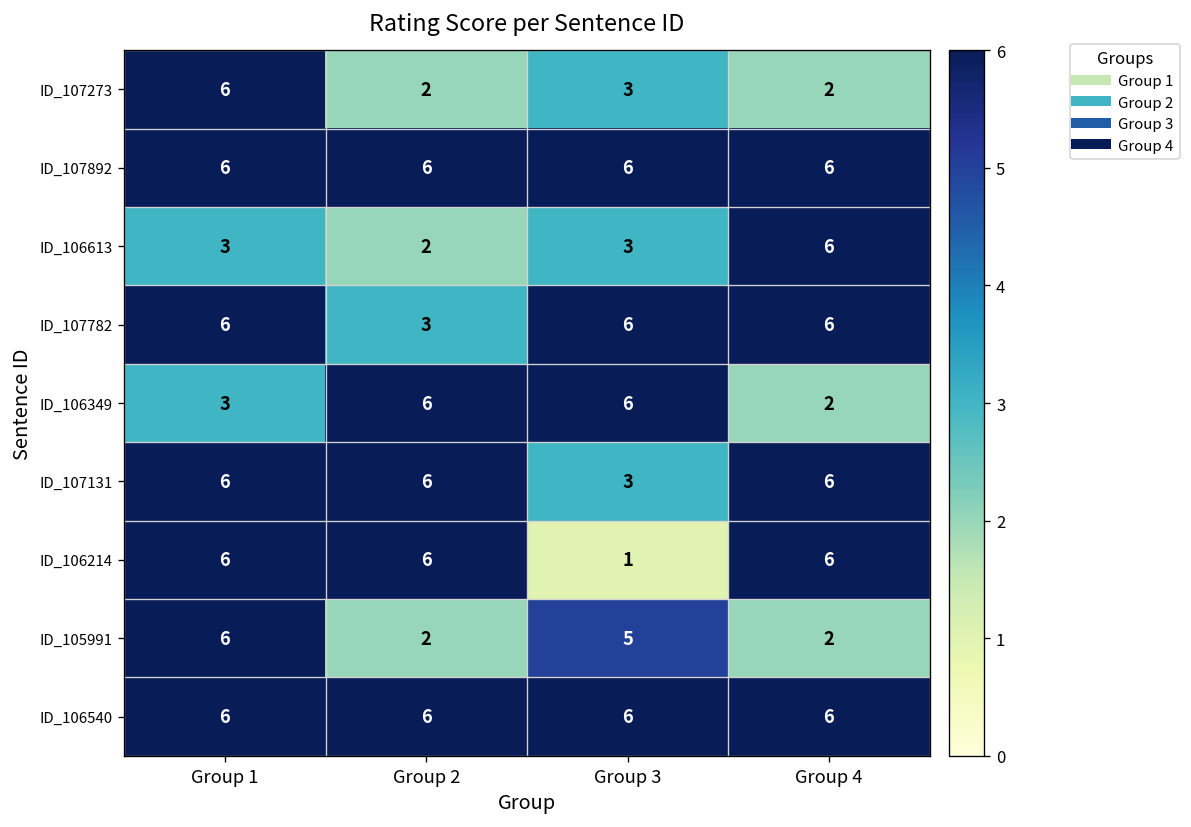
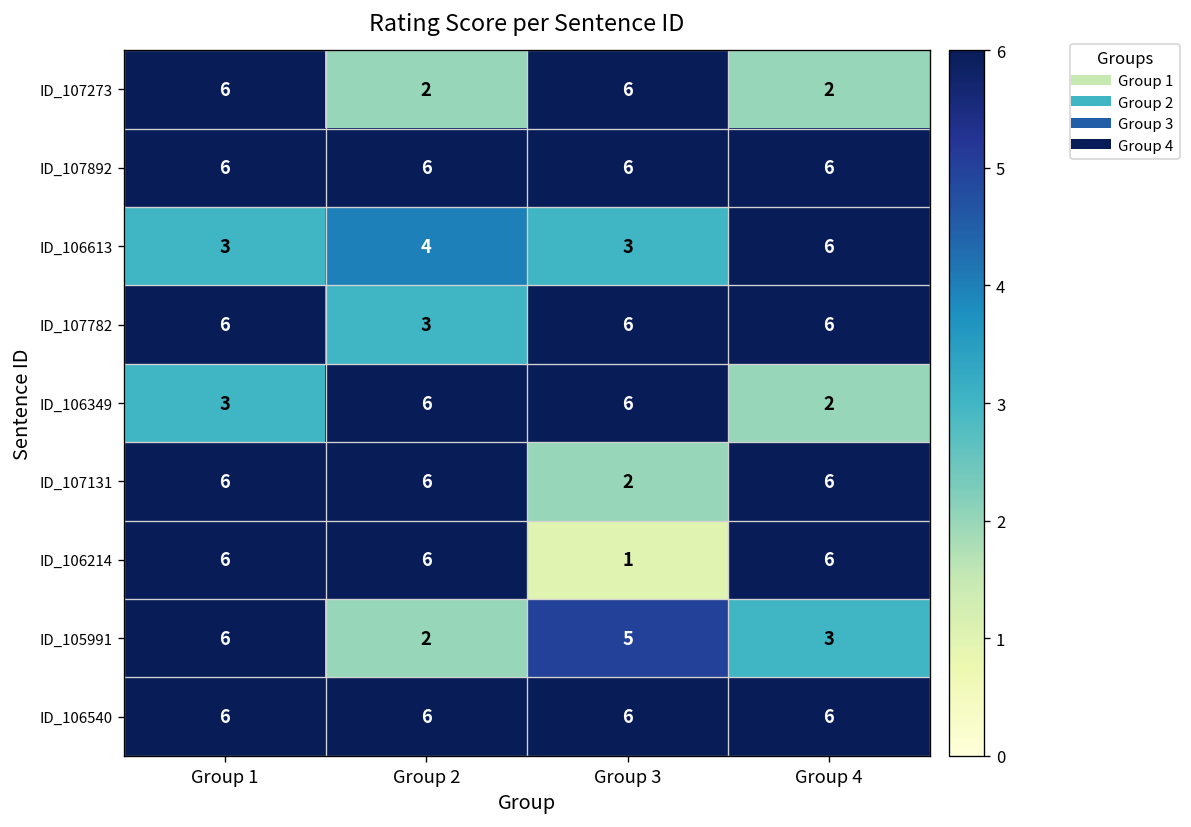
  {
    "ID_107273": {
      "Group 1": 6,
      "Group 2": 2,
-     "Group 3": 3,
+     "Group 3": 6,
      "Group 4": 2
    },
    "ID_107892": {
      "Group 1": 6,
      "Group 2": 6,
      "Group 3": 6,
      "Group 4": 6
    },
    "ID_106613": {
      "Group 1": 3,
-     "Group 2": 2,
+     "Group 2": 4,
      "Group 3": 3,
      "Group 4": 6
    },
    "ID_107782": {
      "Group 1": 6,
      "Group 2": 3,
      "Group 3": 6,
      "Group 4": 6
    },
    "ID_106349": {
      "Group 1": 3,
      "Group 2": 6,
      "Group 3": 6,
      "Group 4": 2
    },
    "ID_107131": {
      "Group 1": 6,
      "Group 2": 6,
-     "Group 3": 3,
+     "Group 3": 2,
      "Group 4": 6
    },
    "ID_106214": {
      "Group 1": 6,
      "Group 2": 6,
      "Group 3": 1,
      "Group 4": 6
    },
    "ID_105991": {
      "Group 1": 6,
      "Group 2": 2,
      "Group 3": 5,
-     "Group 4": 2
+     "Group 4": 3
    },
    "ID_106540": {
      "Group 1": 6,
      "Group 2": 6,
      "Group 3": 6,
      "Group 4": 6
    }
  }
